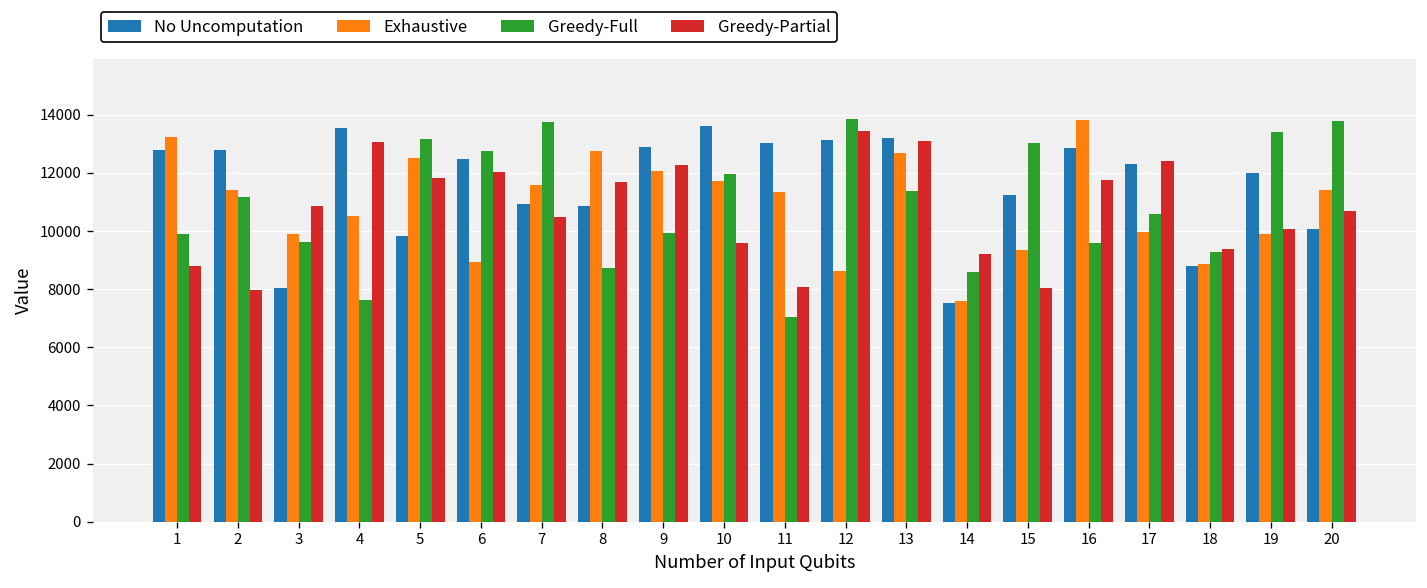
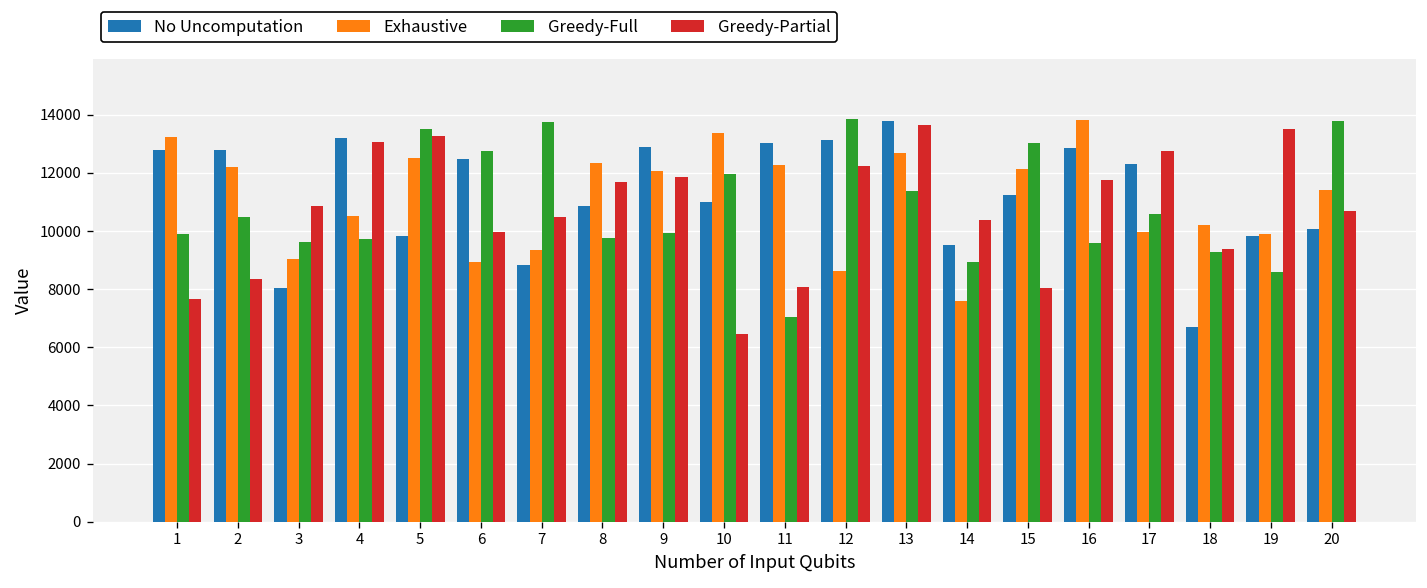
  {
    "No Uncomputation": {
      "1": 12800,
      "2": 12800,
      "3": 8000,
-     "4": 13500,
+     "4": 13200,
      "5": 9800,
      "6": 12500,
-     "7": 10900,
+     "7": 8800,
      "8": 10900,
      "9": 12900,
-     "10": 13600,
+     "10": 11000,
      "11": 13000,
      "12": 13100,
-     "13": 13200,
-     "14": 7500,
+     "13": 13800,
+     "14": 9500,
      "15": 11200,
      "16": 12800,
      "17": 12300,
-     "18": 8800,
-     "19": 12000,
+     "18": 6700,
+     "19": 9800,
      "20": 10100
    },
    "Exhaustive": {
      "1": 13200,
-     "2": 11400,
-     "3": 9900,
+     "2": 12200,
+     "3": 9000,
      "4": 10500,
      "5": 12500,
      "6": 8900,
-     "7": 11600,
-     "8": 12800,
+     "7": 9400,
+     "8": 12300,
      "9": 12100,
-     "10": 11700,
-     "11": 11400,
+     "10": 13400,
+     "11": 12300,
      "12": 8600,
      "13": 12700,
      "14": 7600,
-     "15": 9300,
+     "15": 12100,
      "16": 13800,
      "17": 10000,
-     "18": 8900,
+     "18": 10200,
      "19": 9900,
      "20": 11400
    },
    "Greedy-Full": {
      "1": 9900,
-     "2": 11200,
+     "2": 10500,
      "3": 9600,
-     "4": 7600,
-     "5": 13200,
+     "4": 9700,
+     "5": 13500,
      "6": 12800,
      "7": 13800,
-     "8": 8700,
+     "8": 9800,
      "9": 9900,
      "10": 11900,
      "11": 7100,
      "12": 13800,
      "13": 11400,
-     "14": 8600,
+     "14": 8900,
      "15": 13000,
      "16": 9600,
      "17": 10600,
      "18": 9300,
-     "19": 13400,
+     "19": 8600,
      "20": 13800
    },
    "Greedy-Partial": {
-     "1": 8800,
-     "2": 8000,
+     "1": 7700,
+     "2": 8400,
      "3": 10900,
      "4": 13100,
-     "5": 11800,
-     "6": 12000,
+     "5": 13300,
+     "6": 10000,
      "7": 10500,
      "8": 11700,
-     "9": 12300,
-     "10": 9600,
+     "9": 11900,
+     "10": 6400,
      "11": 8100,
-     "12": 13400,
-     "13": 13100,
-     "14": 9200,
+     "12": 12200,
+     "13": 13700,
+     "14": 10400,
      "15": 8100,
      "16": 11700,
-     "17": 12400,
+     "17": 12700,
      "18": 9400,
-     "19": 10100,
+     "19": 13500,
      "20": 10700
    }
  }
